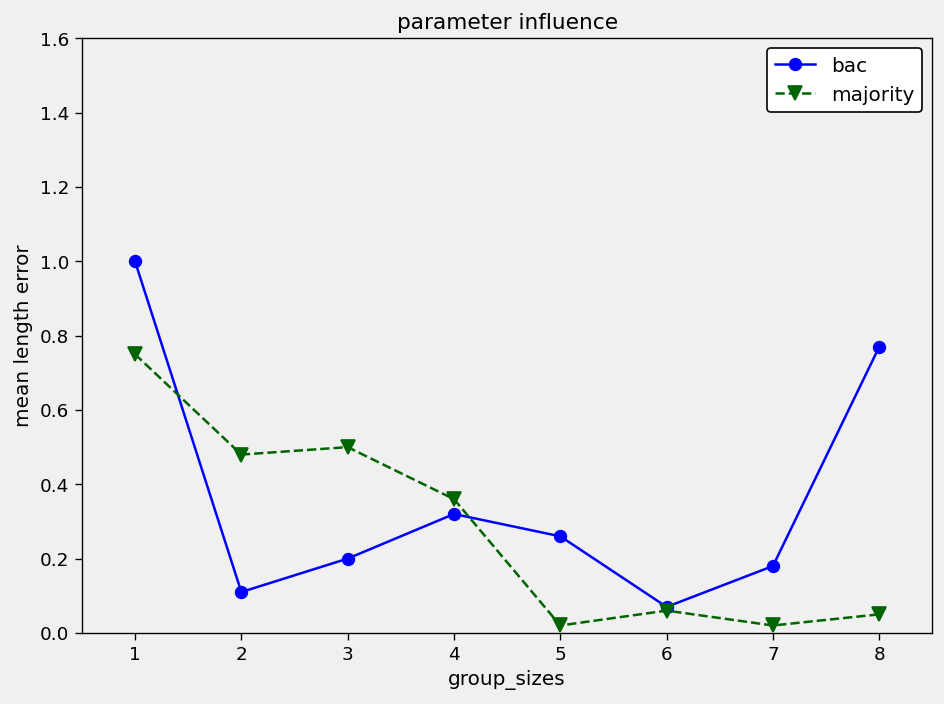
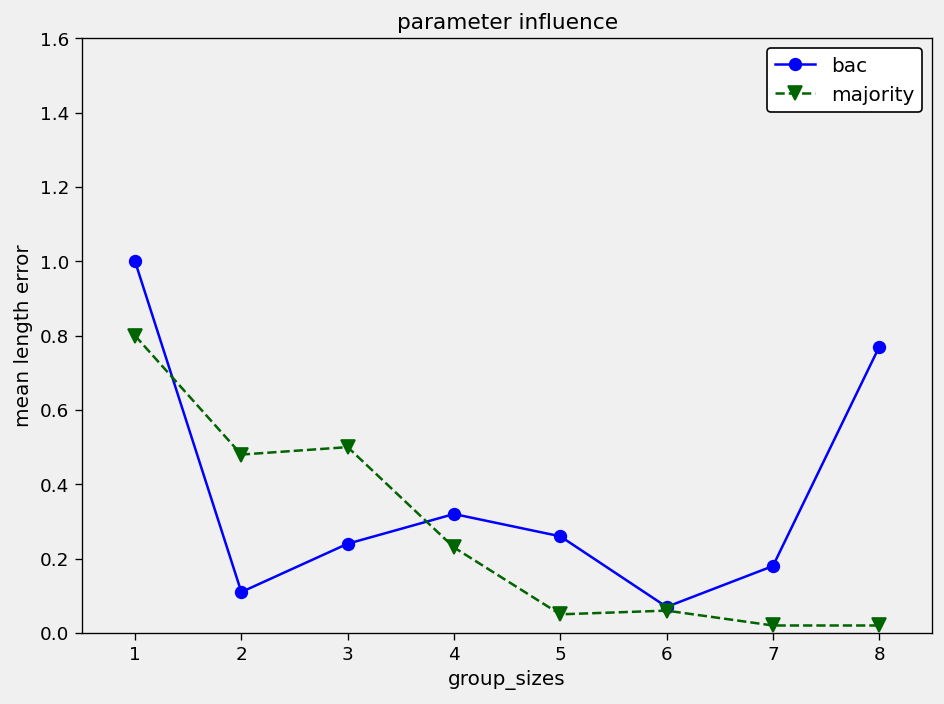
  {
    "bac": {
      "1": 1.00,
      "2": 0.11,
-     "3": 0.20,
+     "3": 0.24,
      "4": 0.32,
      "5": 0.26,
      "6": 0.07,
      "7": 0.18,
      "8": 0.77
    },
    "majority": {
-     "1": 0.75,
+     "1": 0.80,
      "2": 0.48,
      "3": 0.50,
-     "4": 0.36,
-     "5": 0.02,
+     "4": 0.23,
+     "5": 0.05,
      "6": 0.06,
      "7": 0.02,
-     "8": 0.05
+     "8": 0.02
    }
  }
